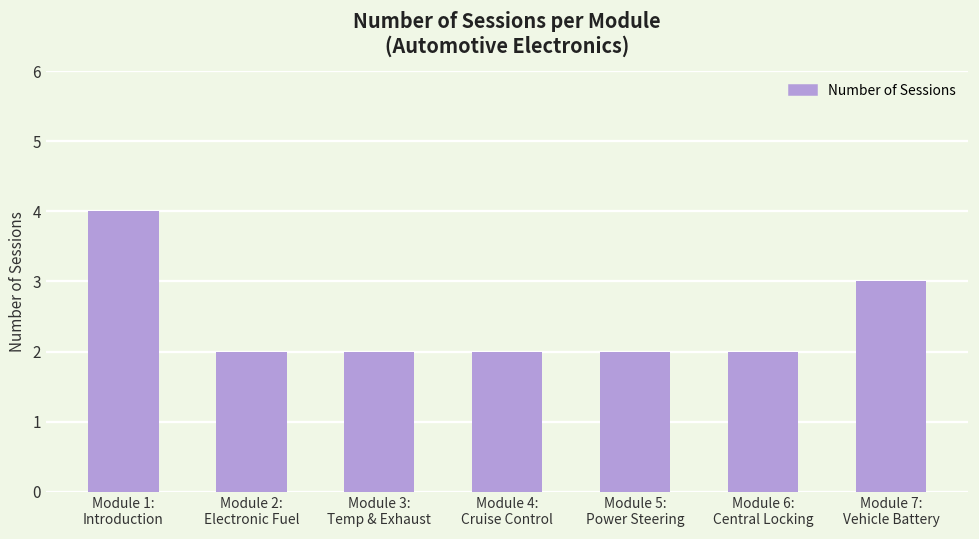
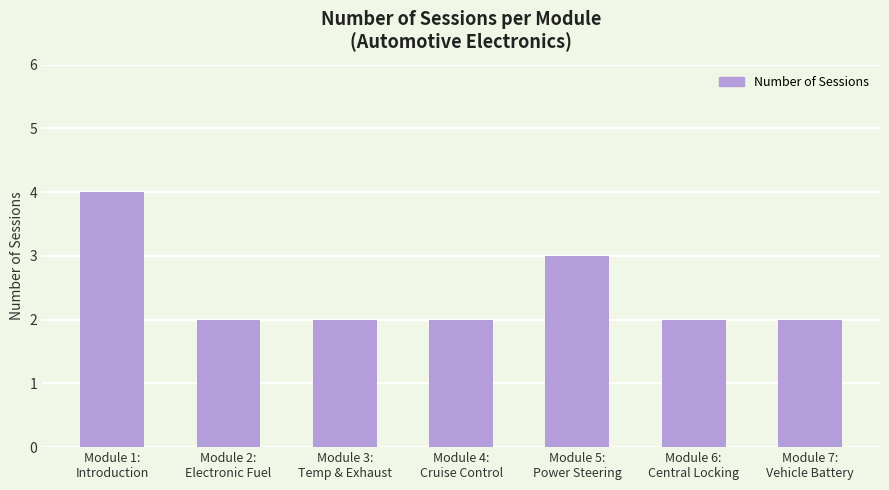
  {
    "Module 1: Introduction": 4,
    "Module 2: Electronic Fuel": 2,
    "Module 3: Temp & Exhaust": 2,
    "Module 4: Cruise Control": 2,
-   "Module 5: Power Steering": 2,
+   "Module 5: Power Steering": 3,
    "Module 6: Central Locking": 2,
-   "Module 7: Vehicle Battery": 3
+   "Module 7: Vehicle Battery": 2
  }
